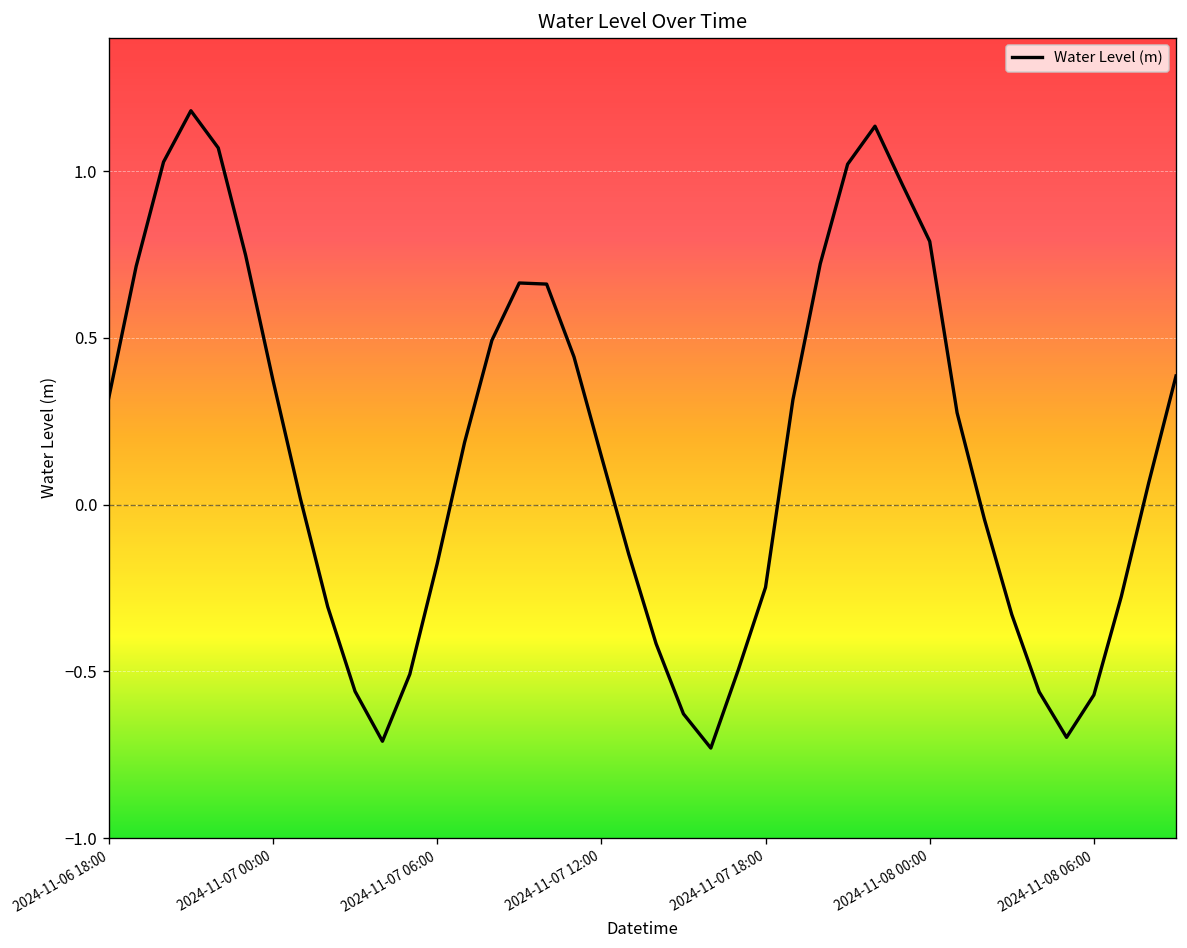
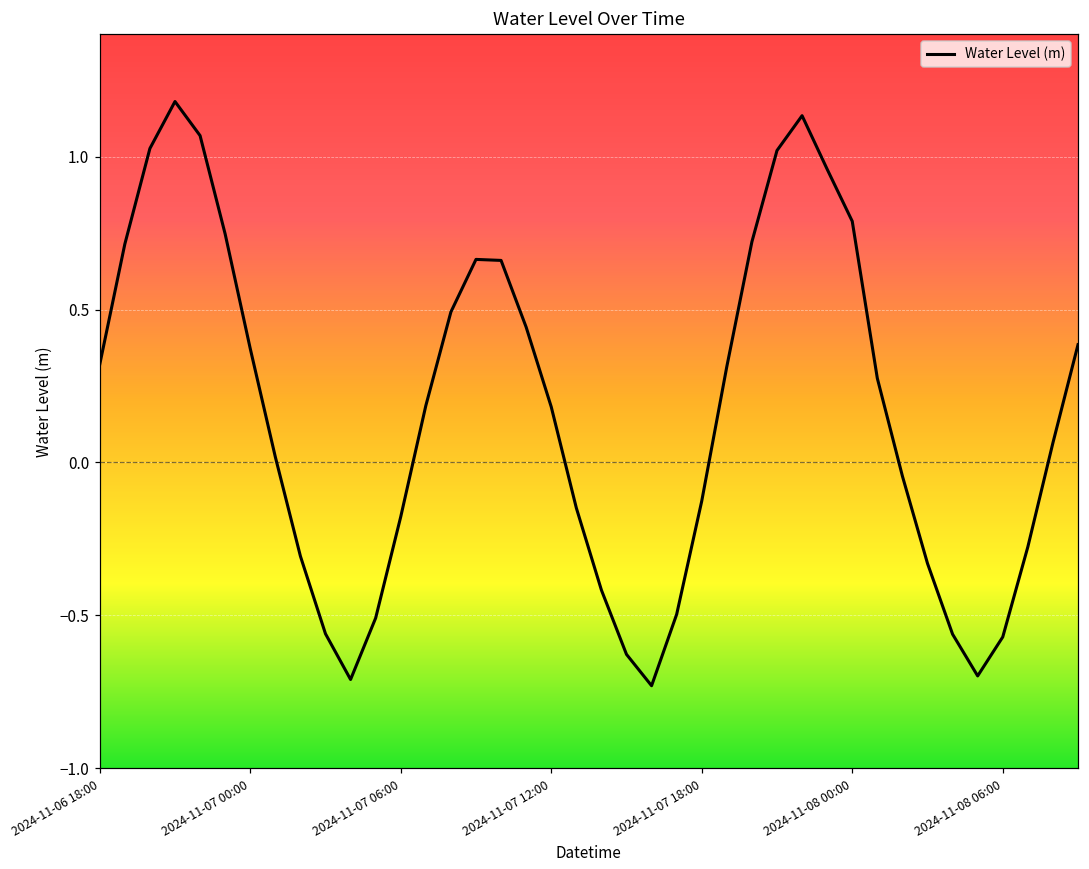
  {
    "2024-11-06 18:00": 0.32,
    "2024-11-07 00:00": 0.37,
    "2024-11-07 06:00": -0.18,
-   "2024-11-07 12:00": 0.14,
-   "2024-11-07 18:00": -0.25,
+   "2024-11-07 12:00": 0.18,
+   "2024-11-07 18:00": -0.13,
    "2024-11-08 00:00": 0.79,
    "2024-11-08 06:00": -0.57
  }
